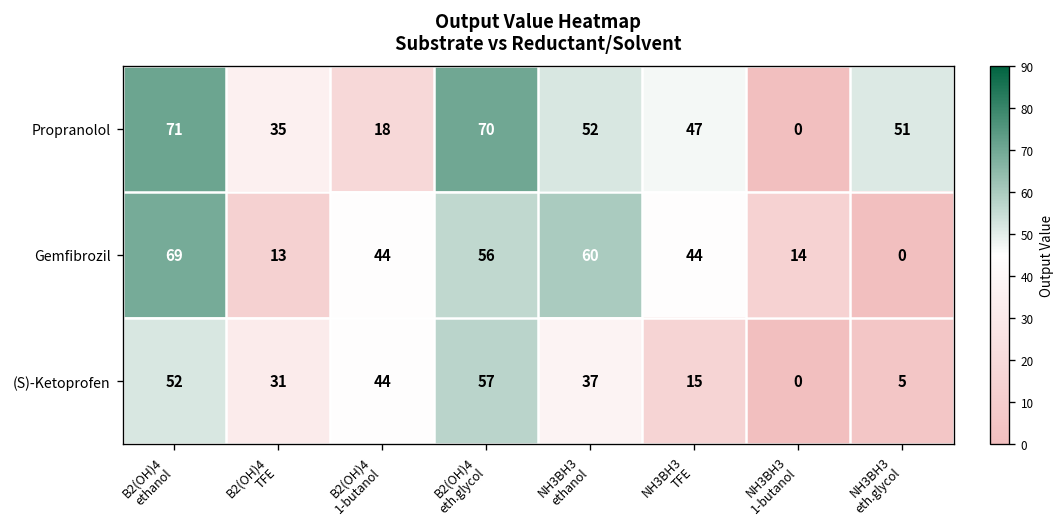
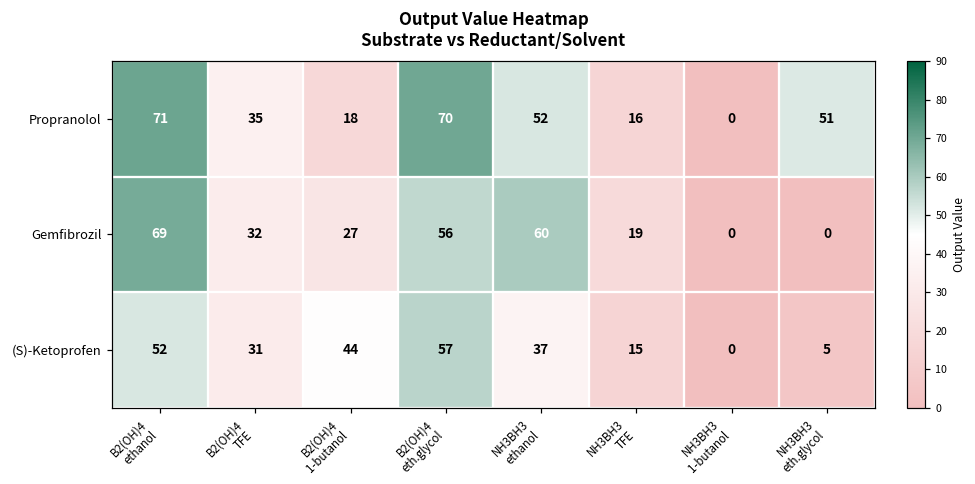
  {
    "Propranolol": {
      "B2(OH)4 ethanol": 71,
      "B2(OH)4 TFE": 35,
      "B2(OH)4 1-butanol": 18,
      "B2(OH)4 eth.glycol": 70,
      "NH3BH3 ethanol": 52,
-     "NH3BH3 TFE": 47,
+     "NH3BH3 TFE": 16,
      "NH3BH3 1-butanol": 0,
      "NH3BH3 eth.glycol": 51
    },
    "Gemfibrozil": {
      "B2(OH)4 ethanol": 69,
-     "B2(OH)4 TFE": 13,
-     "B2(OH)4 1-butanol": 44,
+     "B2(OH)4 TFE": 32,
+     "B2(OH)4 1-butanol": 27,
      "B2(OH)4 eth.glycol": 56,
      "NH3BH3 ethanol": 60,
-     "NH3BH3 TFE": 44,
-     "NH3BH3 1-butanol": 14,
+     "NH3BH3 TFE": 19,
+     "NH3BH3 1-butanol": 0,
      "NH3BH3 eth.glycol": 0
    },
    "(S)-Ketoprofen": {
      "B2(OH)4 ethanol": 52,
      "B2(OH)4 TFE": 31,
      "B2(OH)4 1-butanol": 44,
      "B2(OH)4 eth.glycol": 57,
      "NH3BH3 ethanol": 37,
      "NH3BH3 TFE": 15,
      "NH3BH3 1-butanol": 0,
      "NH3BH3 eth.glycol": 5
    }
  }
